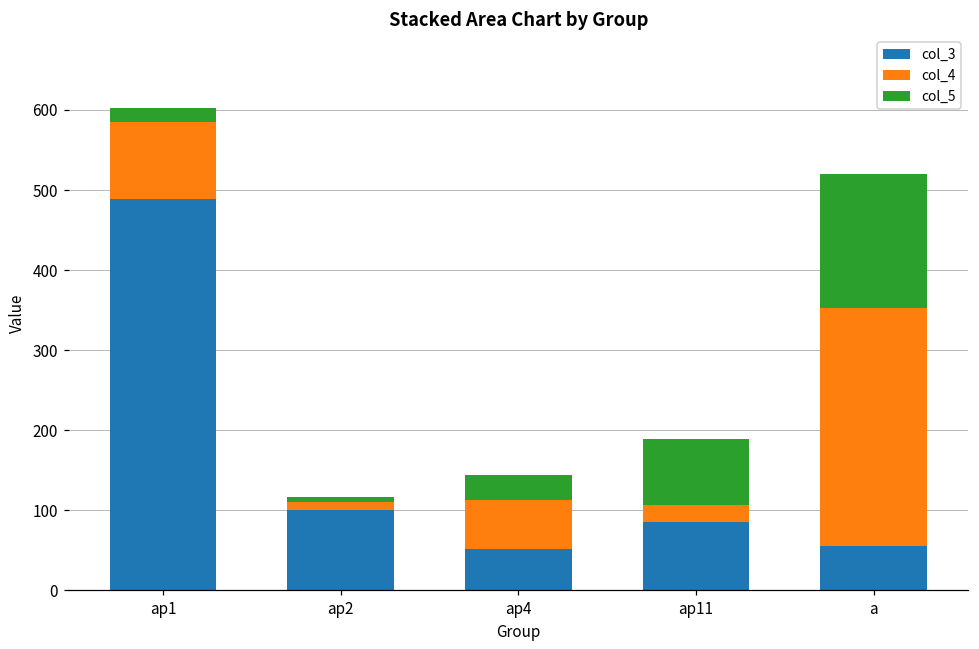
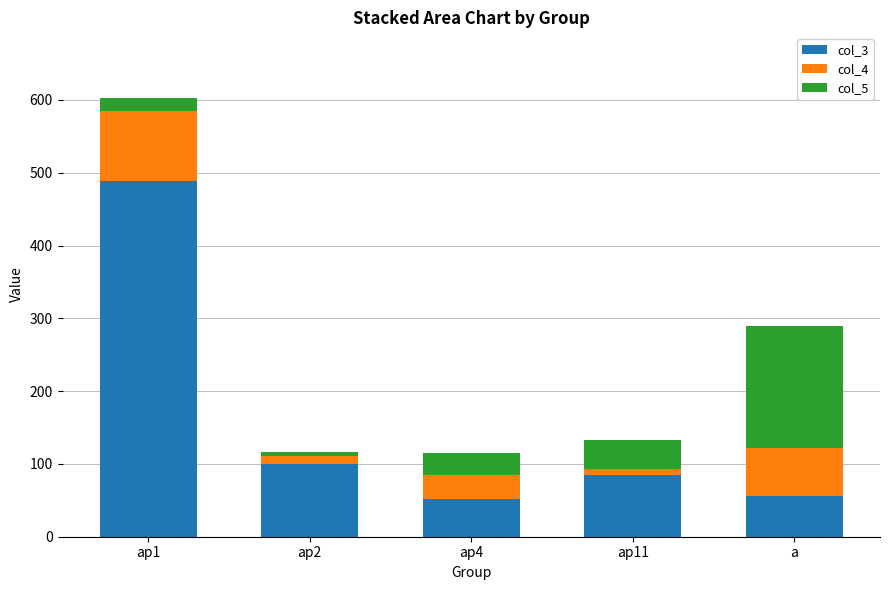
  {
    "col_3": {
      "ap1": 490,
      "ap2": 100,
      "ap4": 50,
      "ap11": 90,
      "a": 60
    },
    "col_4": {
      "ap1": 100,
      "ap2": 10,
-     "ap4": 60,
-     "ap11": 20,
-     "a": 300
+     "ap4": 30,
+     "ap11": 10,
+     "a": 70
    },
    "col_5": {
      "ap1": 20,
      "ap2": 10,
      "ap4": 30,
-     "ap11": 80,
+     "ap11": 40,
      "a": 170
    }
  }
